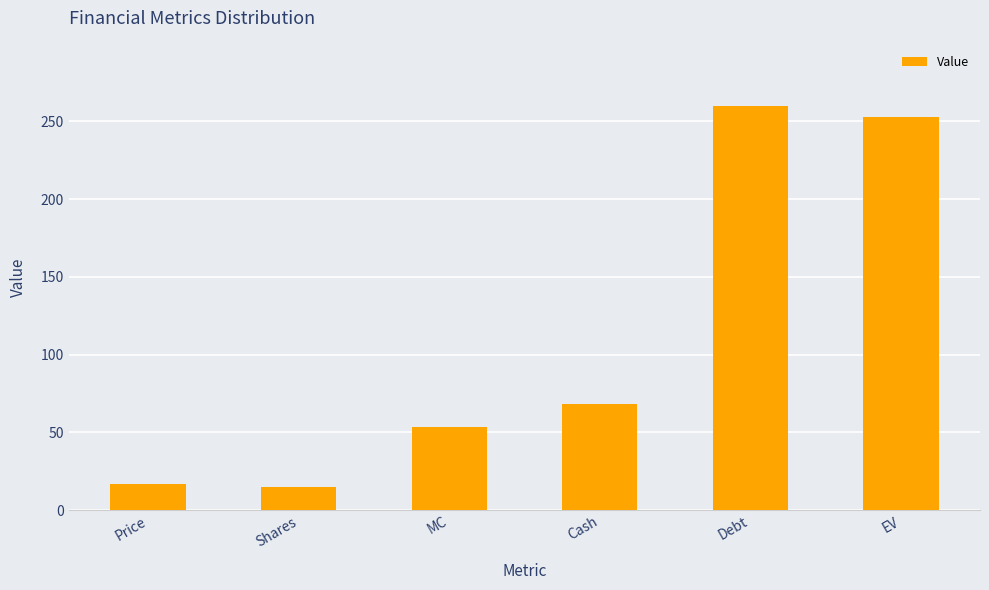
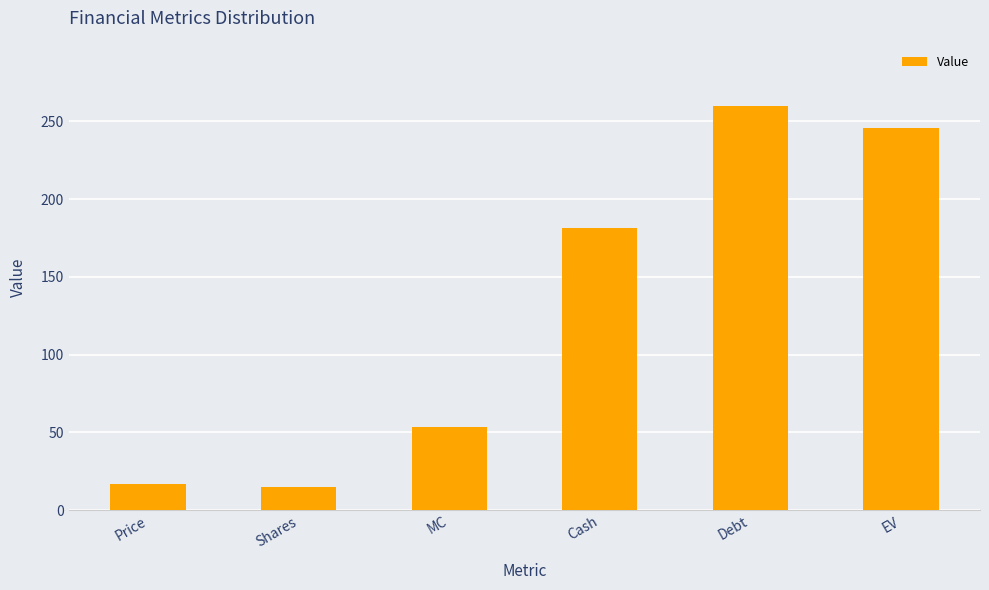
  {
    "Price": 17,
    "Shares": 15,
    "MC": 54,
-   "Cash": 68,
+   "Cash": 181,
    "Debt": 260,
-   "EV": 253
+   "EV": 246
  }
